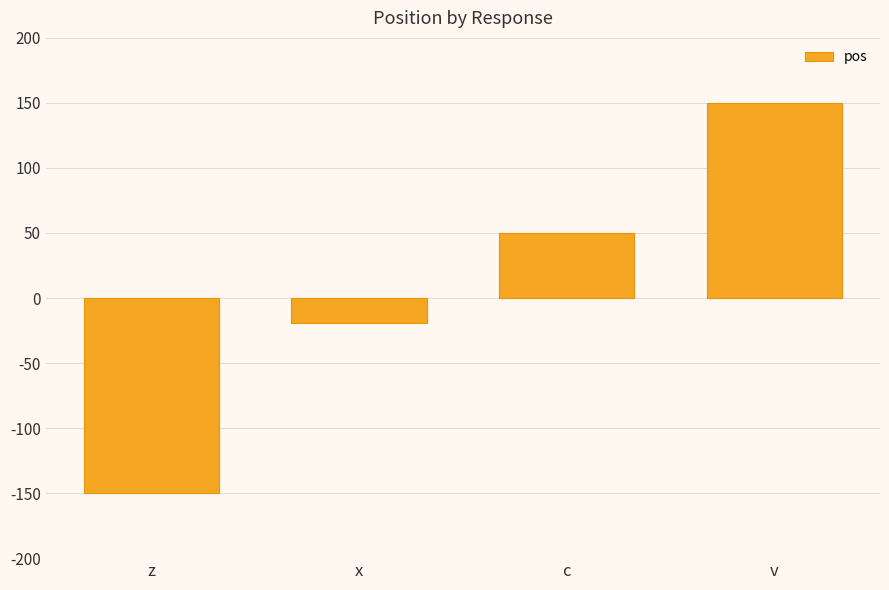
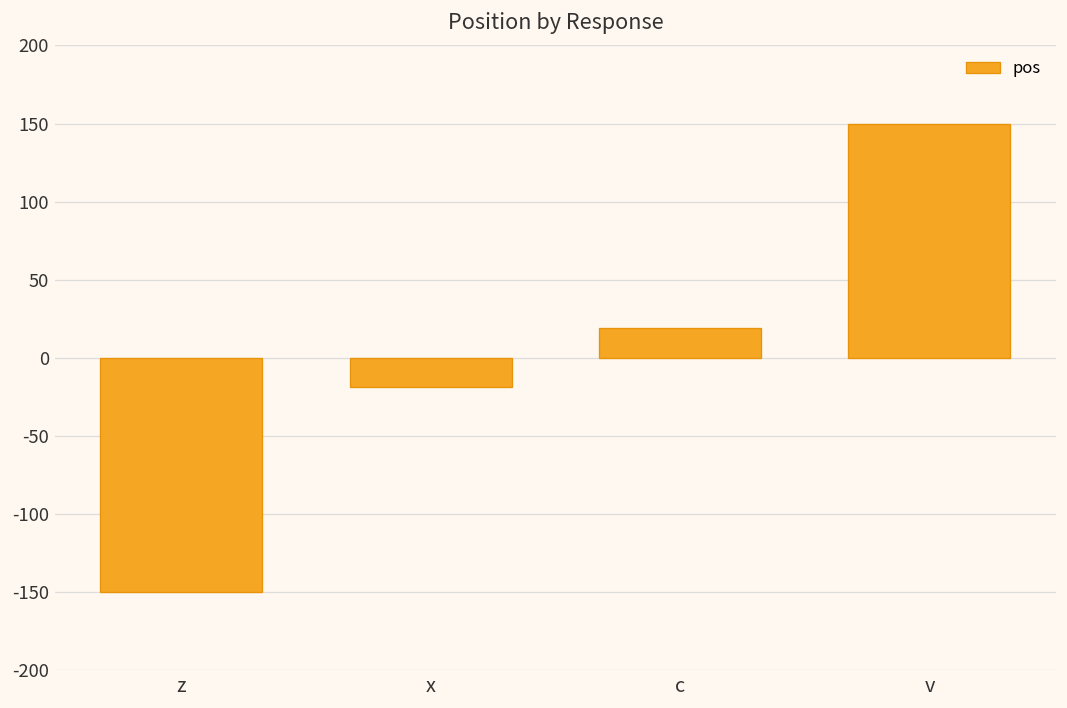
  {
    "z": -150,
    "x": -19,
-   "c": 50,
+   "c": 19,
    "v": 150
  }
